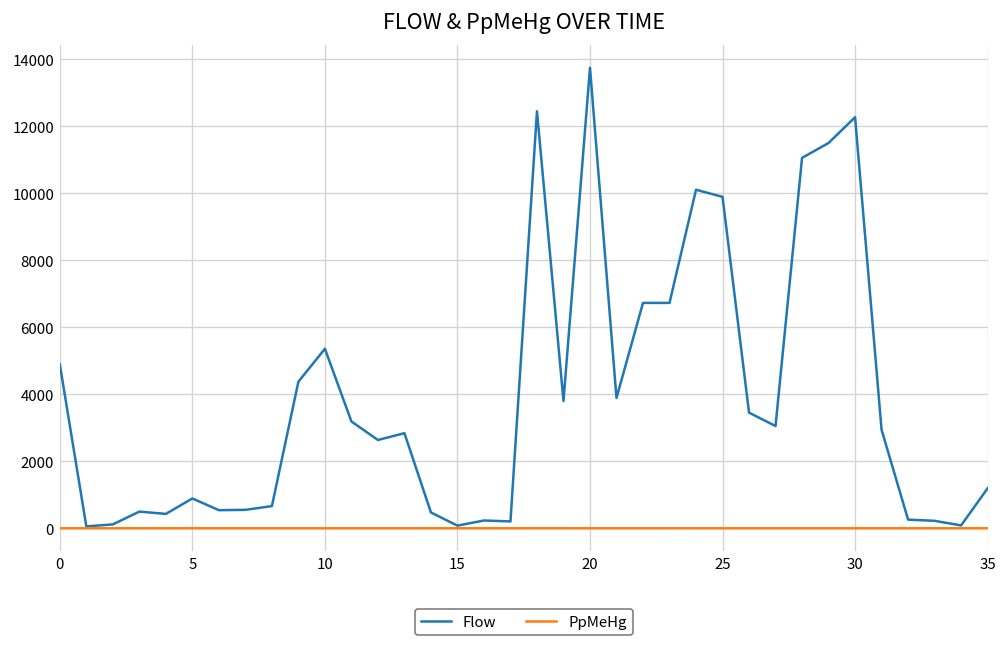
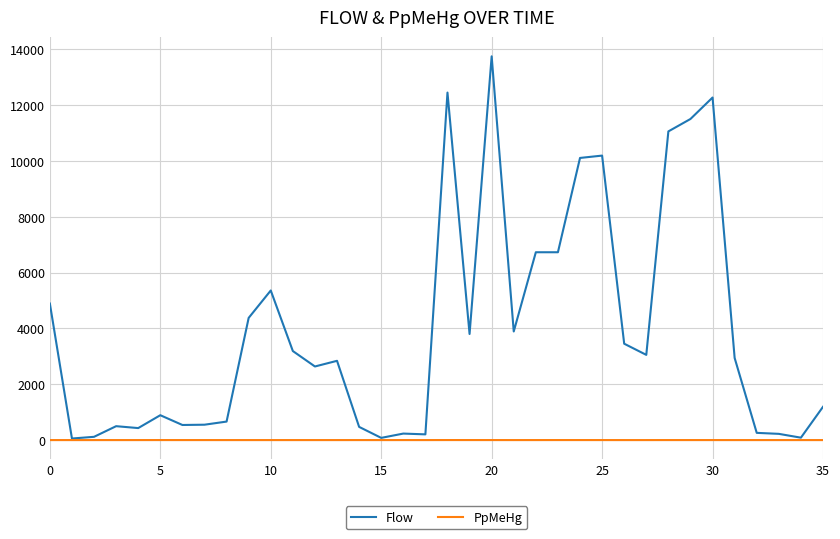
  {
    "Flow": {
      "0": 4900,
      "5": 900,
      "10": 5400,
      "20": 13800,
-     "25": 9900,
+     "25": 10200,
      "30": 12300,
      "35": 1200
    },
    "PpMeHg": {
      "0": 0,
      "5": 0,
      "10": 0,
      "20": 0,
      "25": 0,
      "30": 0,
      "35": 0
    }
  }
